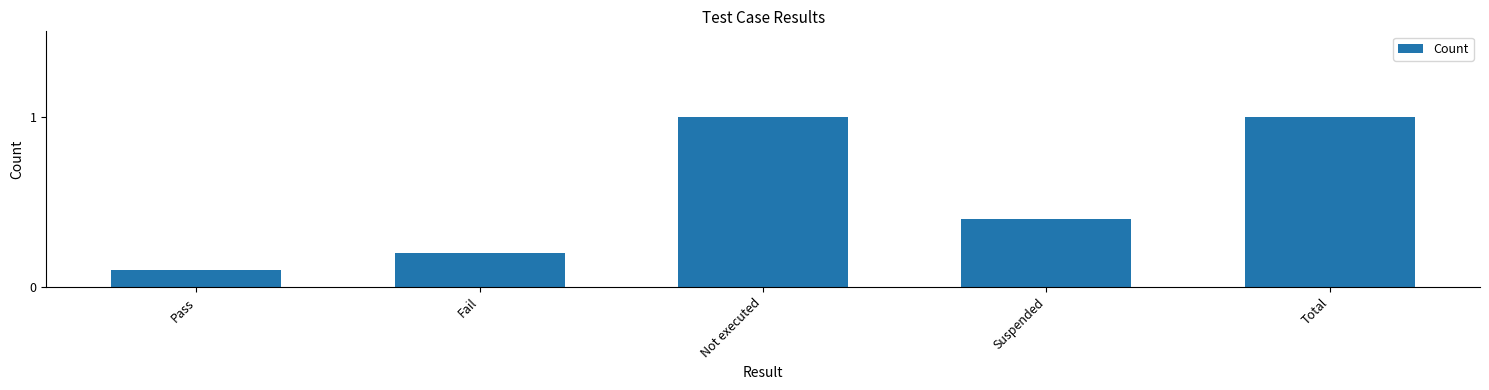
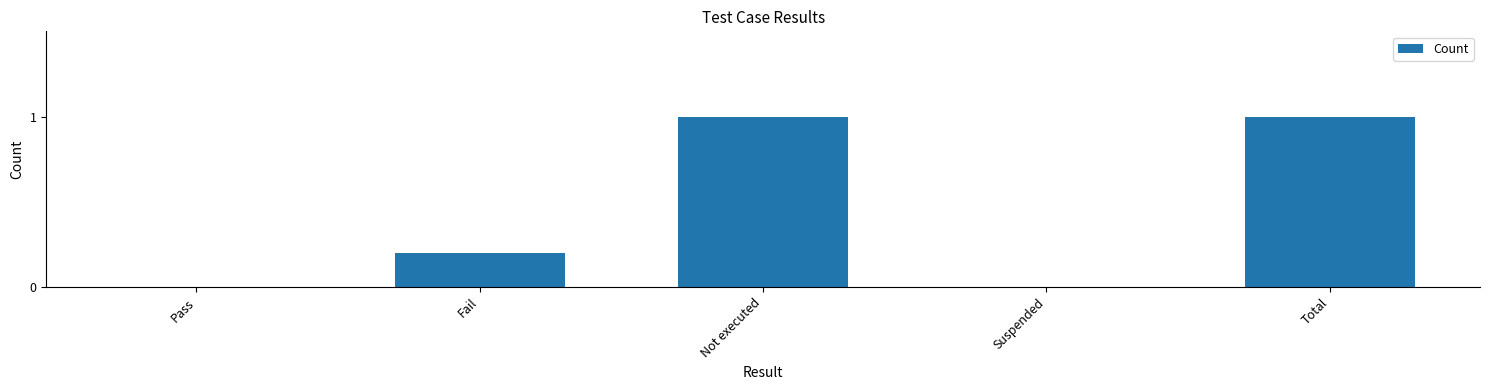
  {
-   "Pass": 0.1,
+   "Pass": 0.0,
    "Fail": 0.2,
    "Not executed": 1.0,
-   "Suspended": 0.4,
+   "Suspended": 0.0,
    "Total": 1.0
  }
